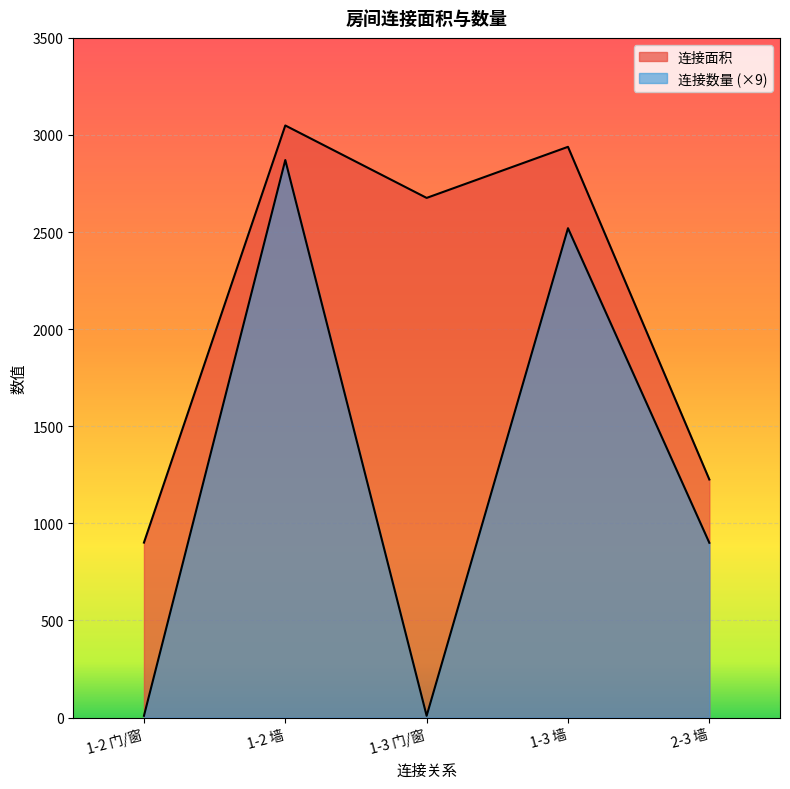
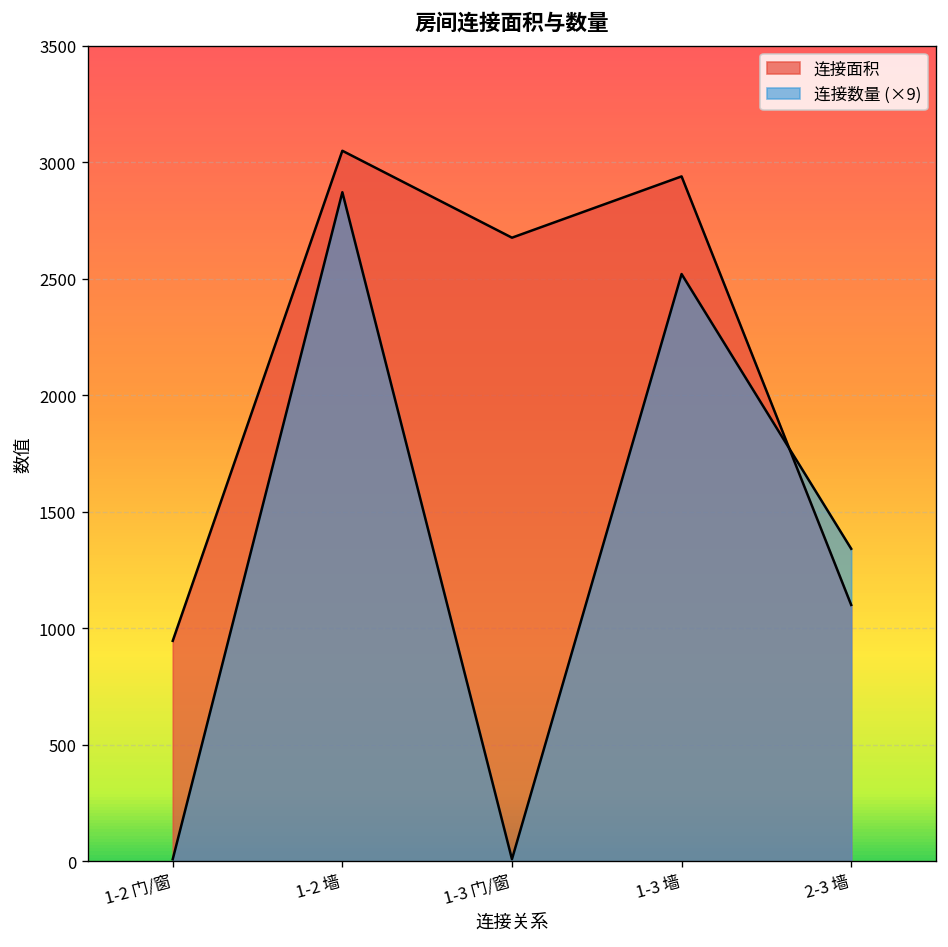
  {
    "连接面积": {
-     "1-2 门/窗": 900,
+     "1-2 门/窗": 950,
      "1-2 墙": 3050,
      "1-3 门/窗": 2680,
      "1-3 墙": 2940,
-     "2-3 墙": 1230
+     "2-3 墙": 1100
    },
    "连接数量 (×9)": {
      "1-2 门/窗": 10,
      "1-2 墙": 2870,
      "1-3 门/窗": 10,
      "1-3 墙": 2520,
-     "2-3 墙": 900
+     "2-3 墙": 1340
    }
  }
